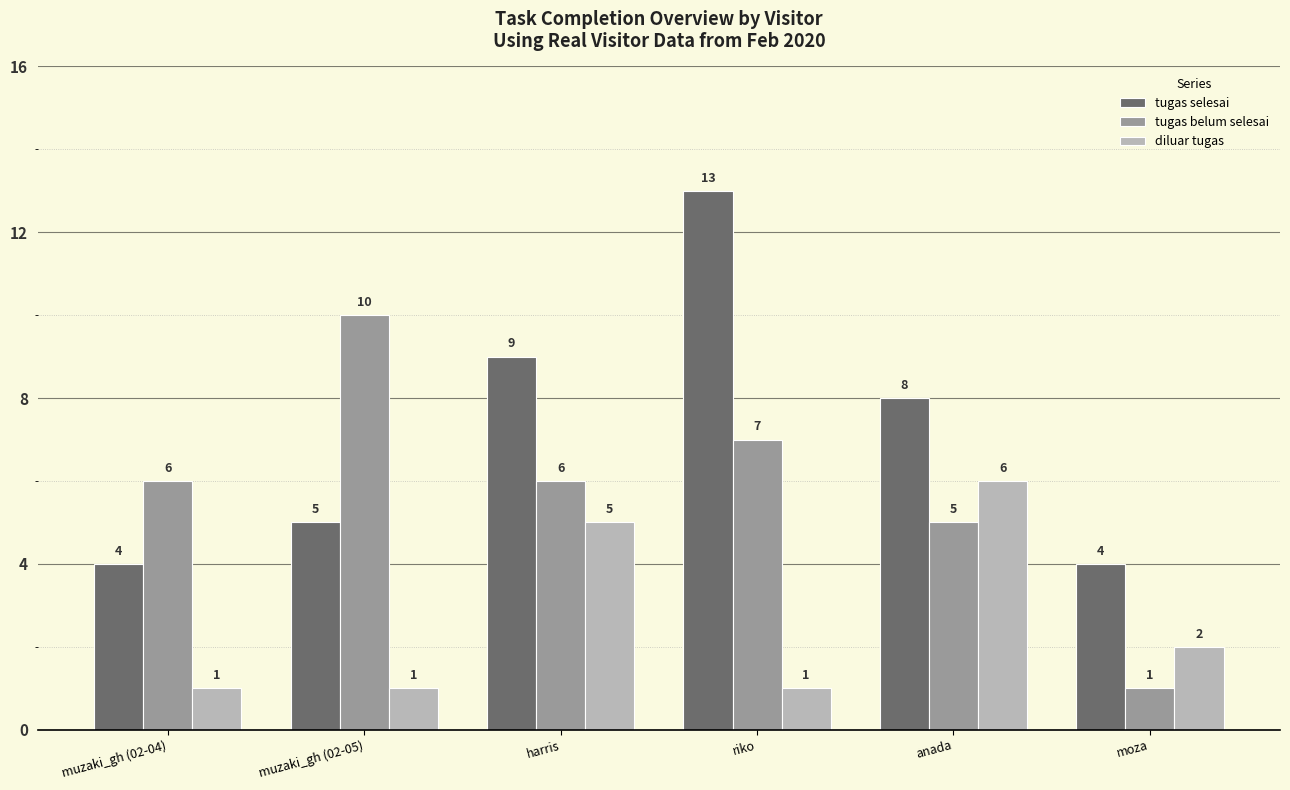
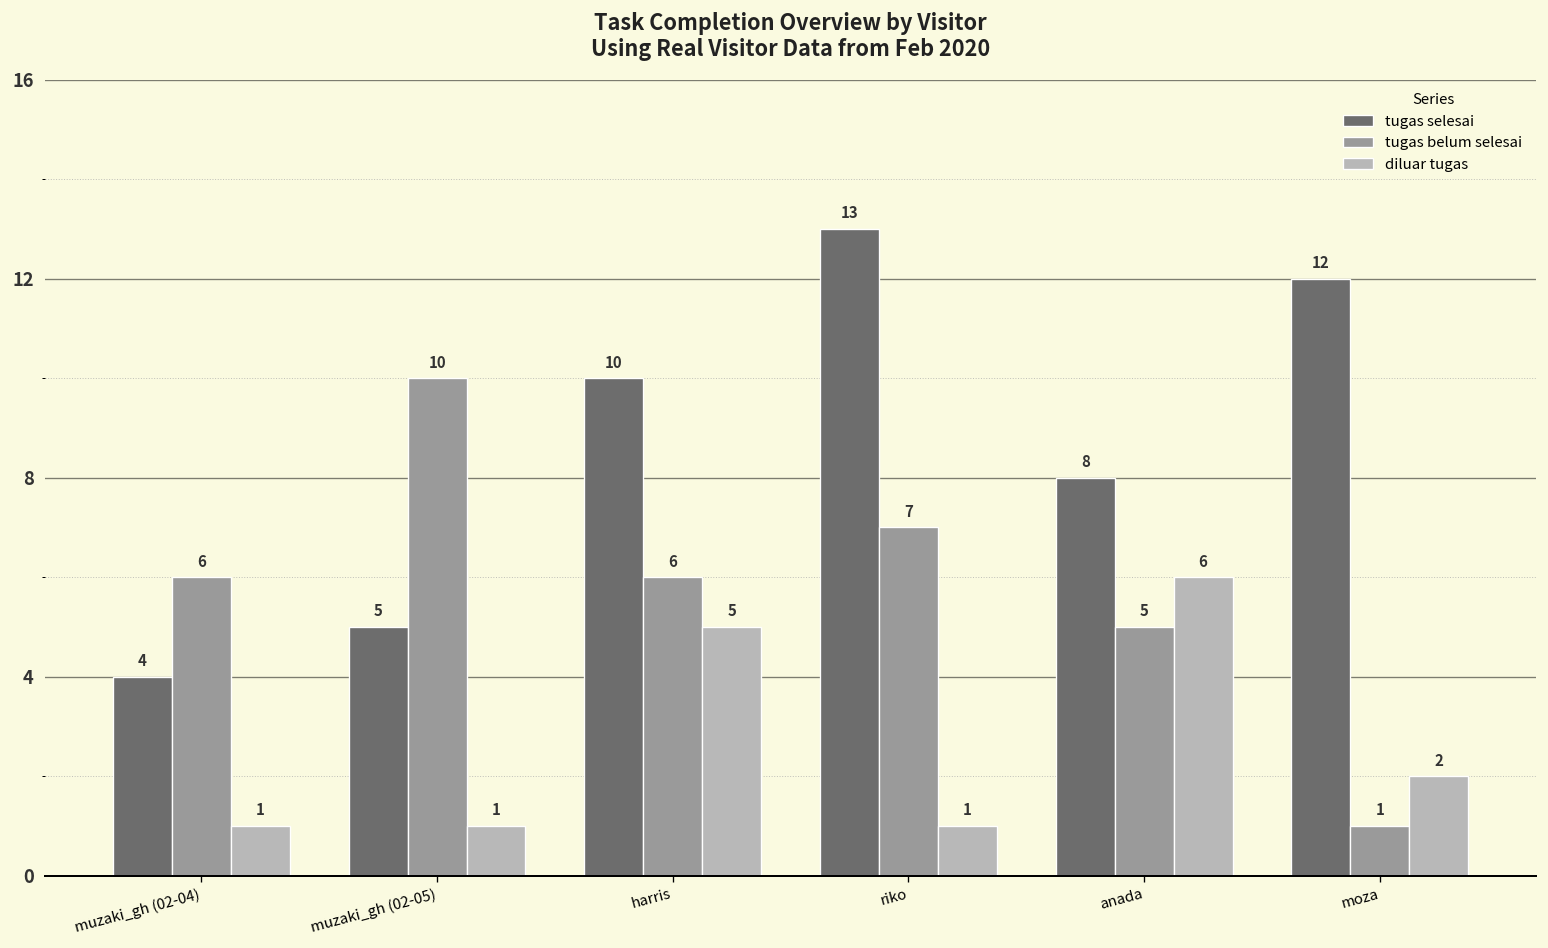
  {
    "tugas selesai": {
      "muzaki_gh (02-04)": 4,
      "muzaki_gh (02-05)": 5,
-     "harris": 9,
+     "harris": 10,
      "riko": 13,
      "anada": 8,
-     "moza": 4
+     "moza": 12
    }
  }
